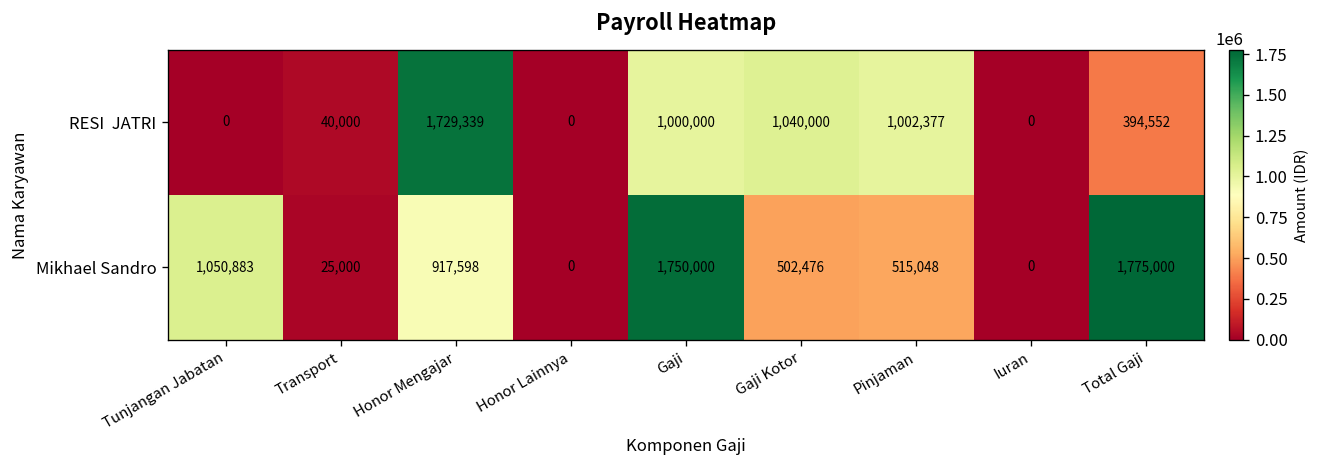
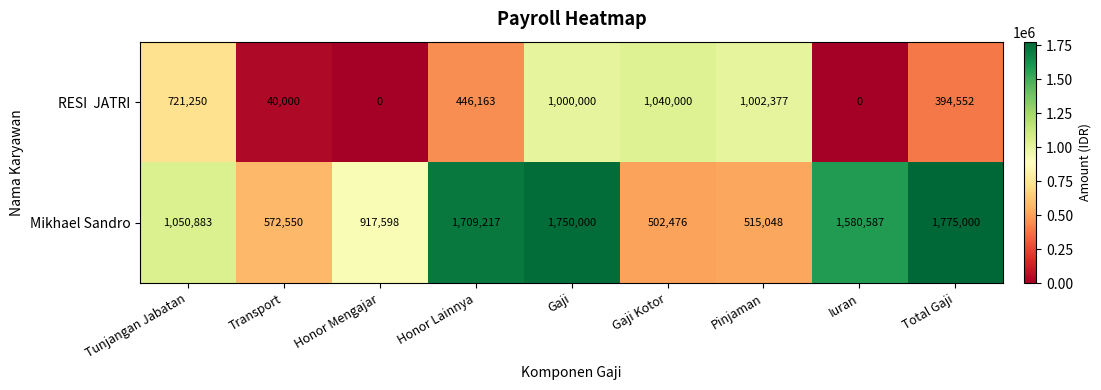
  {
    "RESI JATRI": {
-     "Tunjangan Jabatan": "0",
+     "Tunjangan Jabatan": "721,250",
      "Transport": "40,000",
-     "Honor Mengajar": "1,729,339",
-     "Honor Lainnya": "0",
+     "Honor Mengajar": "0",
+     "Honor Lainnya": "446,163",
      "Gaji": "1,000,000",
      "Gaji Kotor": "1,040,000",
      "Pinjaman": "1,002,377",
      "Iuran": "0",
      "Total Gaji": "394,552"
    },
    "Mikhael Sandro": {
      "Tunjangan Jabatan": "1,050,883",
-     "Transport": "25,000",
+     "Transport": "572,550",
      "Honor Mengajar": "917,598",
-     "Honor Lainnya": "0",
+     "Honor Lainnya": "1,709,217",
      "Gaji": "1,750,000",
      "Gaji Kotor": "502,476",
      "Pinjaman": "515,048",
-     "Iuran": "0",
+     "Iuran": "1,580,587",
      "Total Gaji": "1,775,000"
    }
  }
